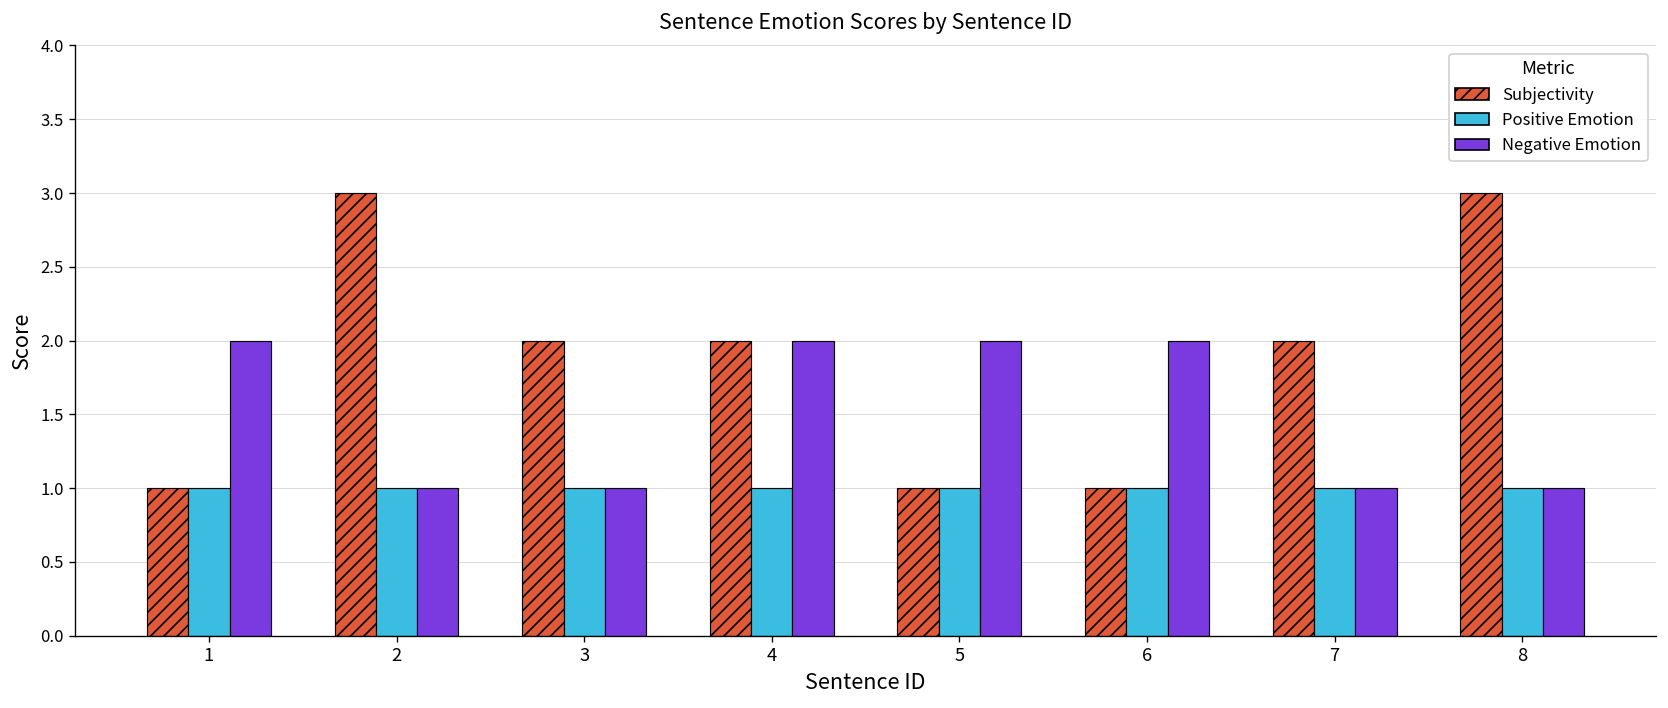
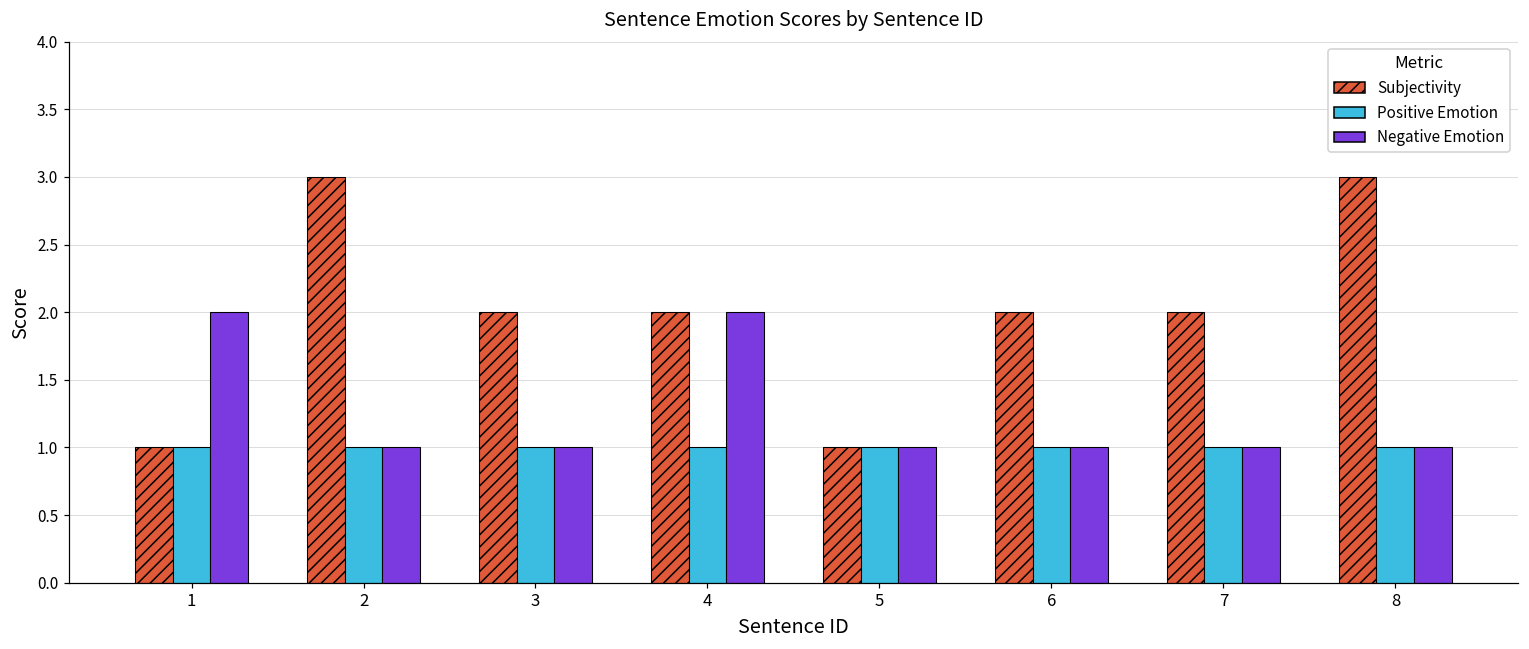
  {
    "Subjectivity": {
      "1": 1,
      "2": 3,
      "3": 2,
      "4": 2,
      "5": 1,
-     "6": 1,
+     "6": 2,
      "7": 2,
      "8": 3
    },
    "Positive Emotion": {
      "1": 1,
      "2": 1,
      "3": 1,
      "4": 1,
      "5": 1,
      "6": 1,
      "7": 1,
      "8": 1
    },
    "Negative Emotion": {
      "1": 2,
      "2": 1,
      "3": 1,
      "4": 2,
-     "5": 2,
-     "6": 2,
+     "5": 1,
+     "6": 1,
      "7": 1,
      "8": 1
    }
  }
